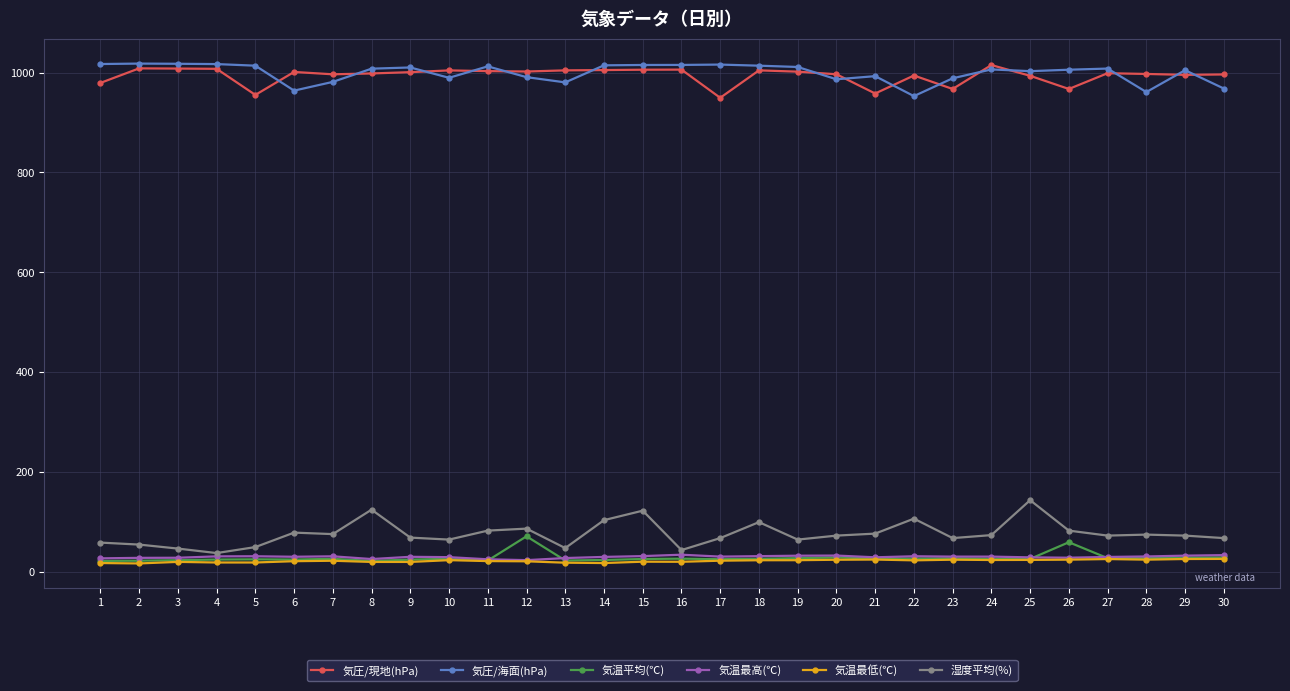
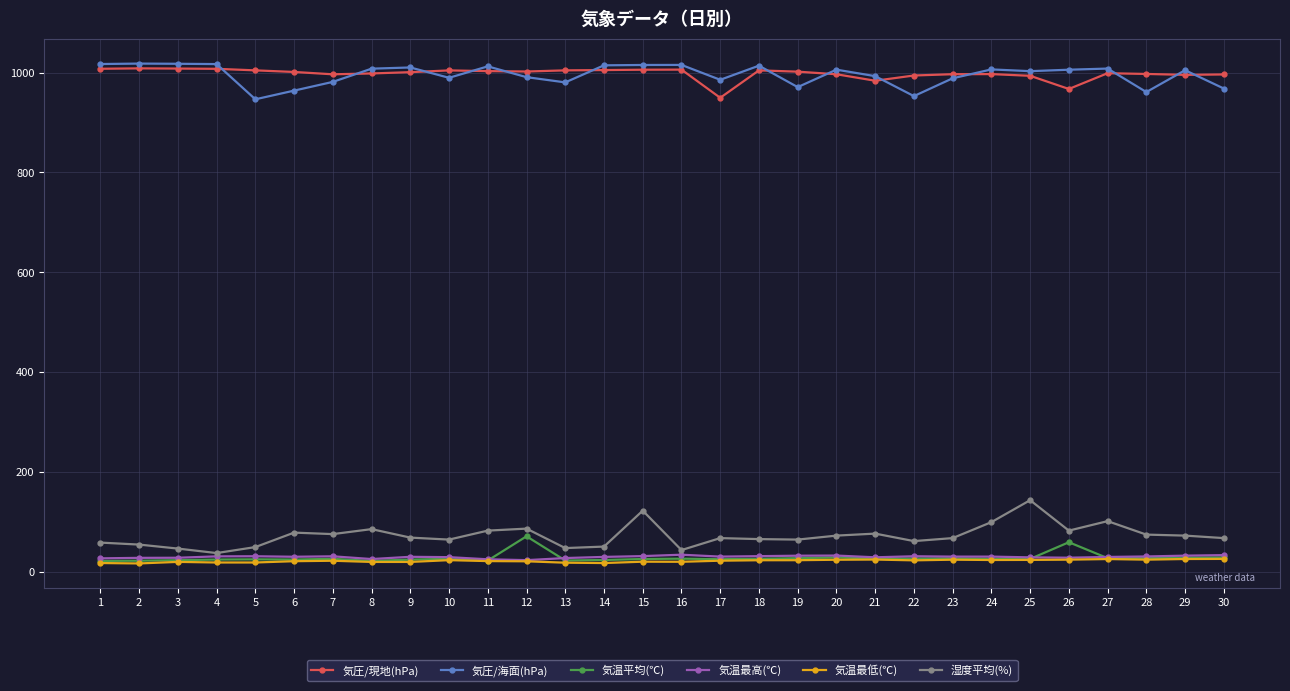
  {
    "気圧/現地(hPa)": {
-     "1": 980,
+     "1": 1010,
      "2": 1010,
      "3": 1010,
      "4": 1010,
-     "5": 960,
+     "5": 1000,
      "6": 1000,
      "7": 1000,
      "8": 1000,
      "9": 1000,
      "10": 1000,
      "11": 1000,
      "12": 1000,
      "13": 1000,
      "14": 1010,
      "15": 1010,
      "16": 1010,
      "17": 950,
      "18": 1000,
      "19": 1000,
      "20": 1000,
-     "21": 960,
+     "21": 980,
      "22": 990,
-     "23": 970,
-     "24": 1020,
+     "23": 1000,
+     "24": 1000,
      "25": 990,
      "26": 970,
      "27": 1000,
      "28": 1000,
      "29": 1000,
      "30": 1000
    },
    "気圧/海面(hPa)": {
      "1": 1020,
      "2": 1020,
      "3": 1020,
      "4": 1020,
-     "5": 1010,
+     "5": 950,
      "6": 960,
      "7": 980,
      "8": 1010,
      "9": 1010,
      "10": 990,
      "11": 1010,
      "12": 990,
      "13": 980,
      "14": 1010,
      "15": 1020,
      "16": 1020,
-     "17": 1020,
+     "17": 990,
      "18": 1010,
-     "19": 1010,
-     "20": 990,
+     "19": 970,
+     "20": 1010,
      "21": 990,
      "22": 950,
      "23": 990,
      "24": 1010,
      "25": 1000,
      "26": 1010,
      "27": 1010,
      "28": 960,
      "29": 1010,
      "30": 970
    },
    "気温平均(℃)": {
      "2": 20,
      "4": 20,
      "5": 20,
      "12": 70,
      "14": 20,
      "15": 30,
      "16": 30,
      "26": 60
    },
    "気温最高(℃)": {
      "2": 30,
      "4": 30,
      "5": 30,
      "6": 30,
      "7": 30,
      "9": 30,
      "14": 30,
      "15": 30,
      "16": 30,
      "17": 30,
      "18": 30
    },
    "気温最低(℃)": {
      "2": 20,
      "4": 20,
      "5": 20,
      "14": 20,
      "15": 20,
      "16": 20
    },
    "湿度平均(%)": {
      "1": 60,
      "2": 50,
      "3": 50,
      "4": 40,
      "5": 50,
      "6": 80,
      "7": 80,
-     "8": 120,
+     "8": 90,
      "9": 70,
      "10": 60,
      "11": 80,
      "12": 90,
      "13": 50,
-     "14": 100,
+     "14": 50,
      "15": 120,
      "16": 40,
      "17": 70,
-     "18": 100,
+     "18": 70,
      "19": 60,
      "20": 70,
      "21": 80,
-     "22": 110,
+     "22": 60,
      "23": 70,
-     "24": 70,
+     "24": 100,
      "25": 140,
      "26": 80,
-     "27": 70,
+     "27": 100,
      "28": 70,
      "29": 70,
      "30": 70
    }
  }
